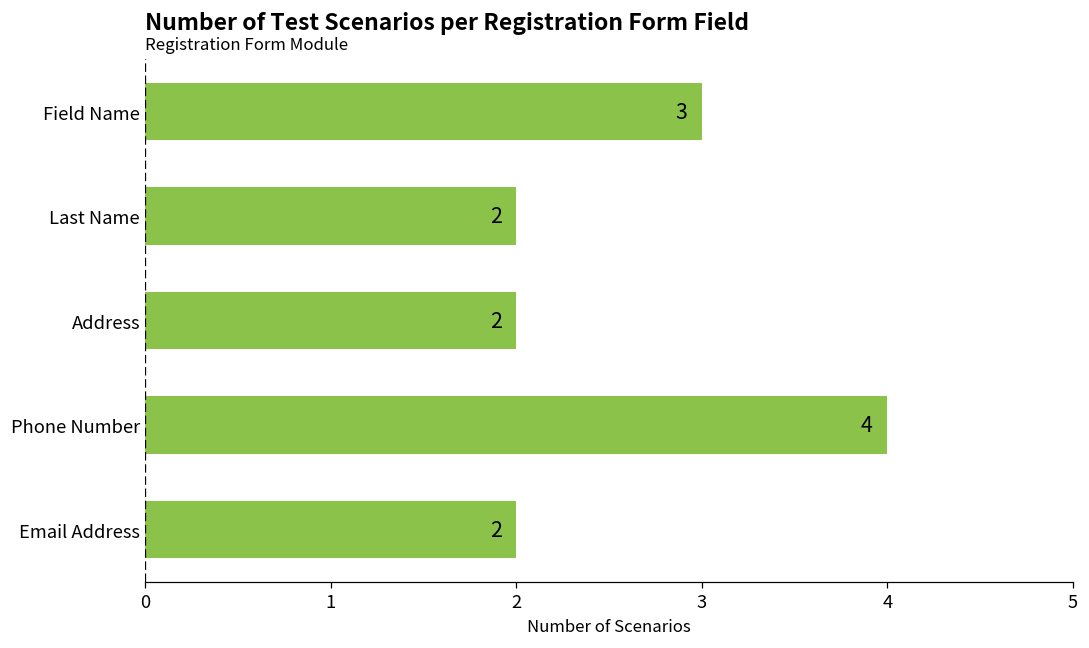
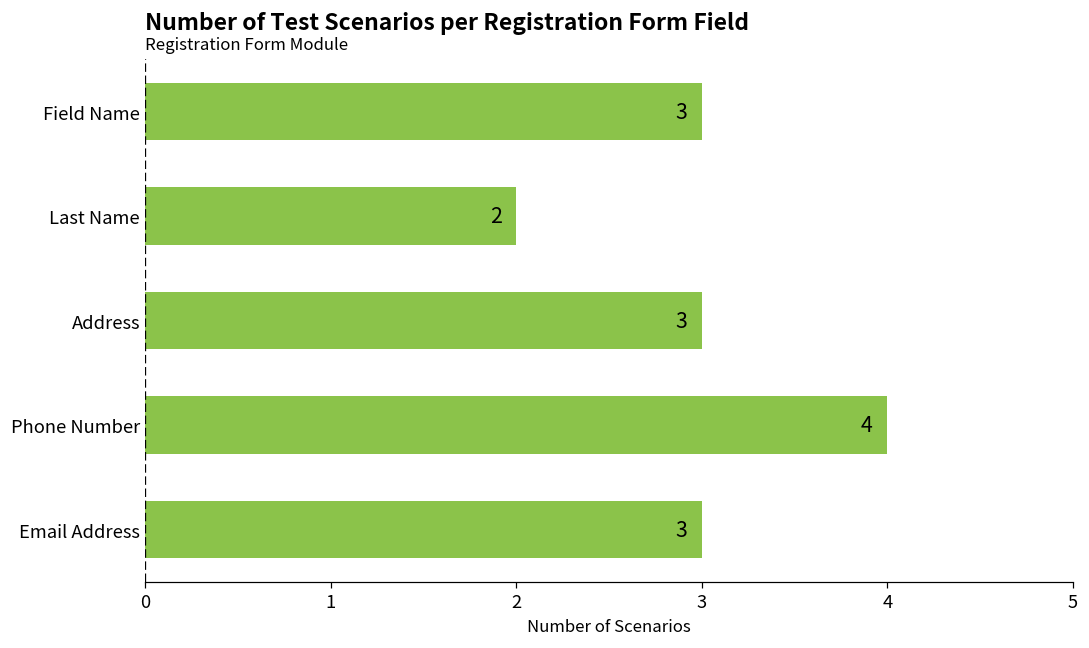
  {
    "Field Name": 3,
    "Last Name": 2,
-   "Address": 2,
+   "Address": 3,
    "Phone Number": 4,
-   "Email Address": 2
+   "Email Address": 3
  }
